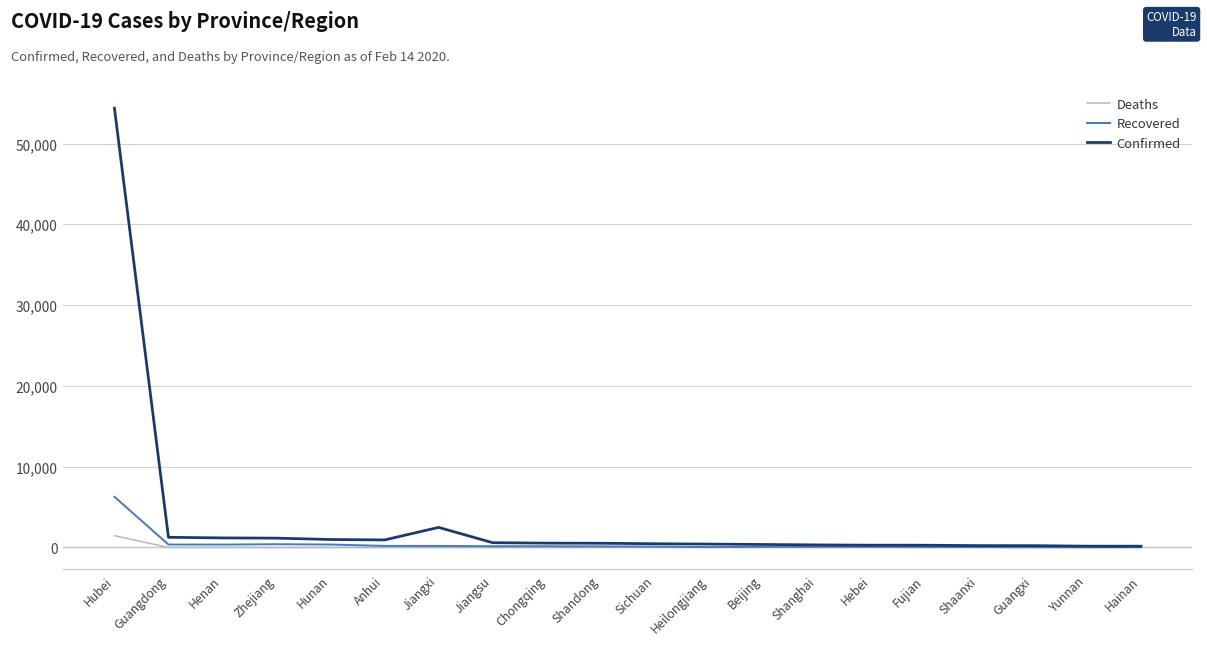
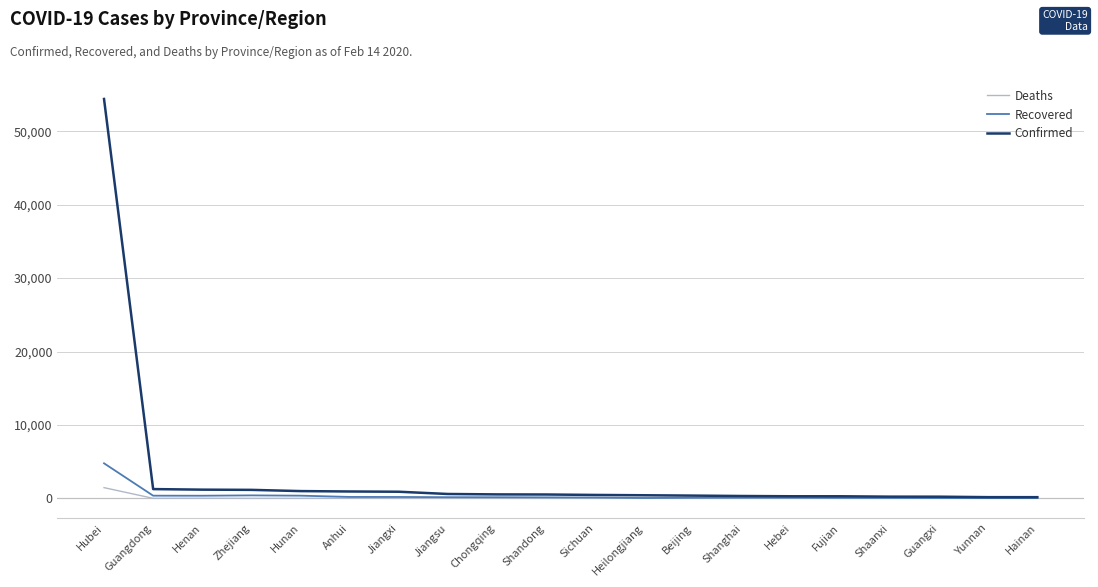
  {
    "Deaths": {
      "Hubei": "1,000",
      "Guangdong": "0",
      "Henan": "0",
      "Zhejiang": "0",
      "Hunan": "0"
    },
    "Recovered": {
-     "Hubei": "6,000",
+     "Hubei": "5,000",
      "Guangdong": "0",
      "Henan": "0",
      "Zhejiang": "0",
      "Hunan": "0"
    },
    "Confirmed": {
      "Hubei": "54,000",
      "Guangdong": "1,000",
      "Henan": "1,000",
      "Zhejiang": "1,000",
      "Hunan": "1,000",
      "Anhui": "1,000",
-     "Jiangxi": "2,000",
+     "Jiangxi": "1,000",
      "Jiangsu": "1,000",
      "Chongqing": "1,000",
      "Shandong": "1,000",
      "Sichuan": "0",
      "Heilongjiang": "0"
    }
  }
